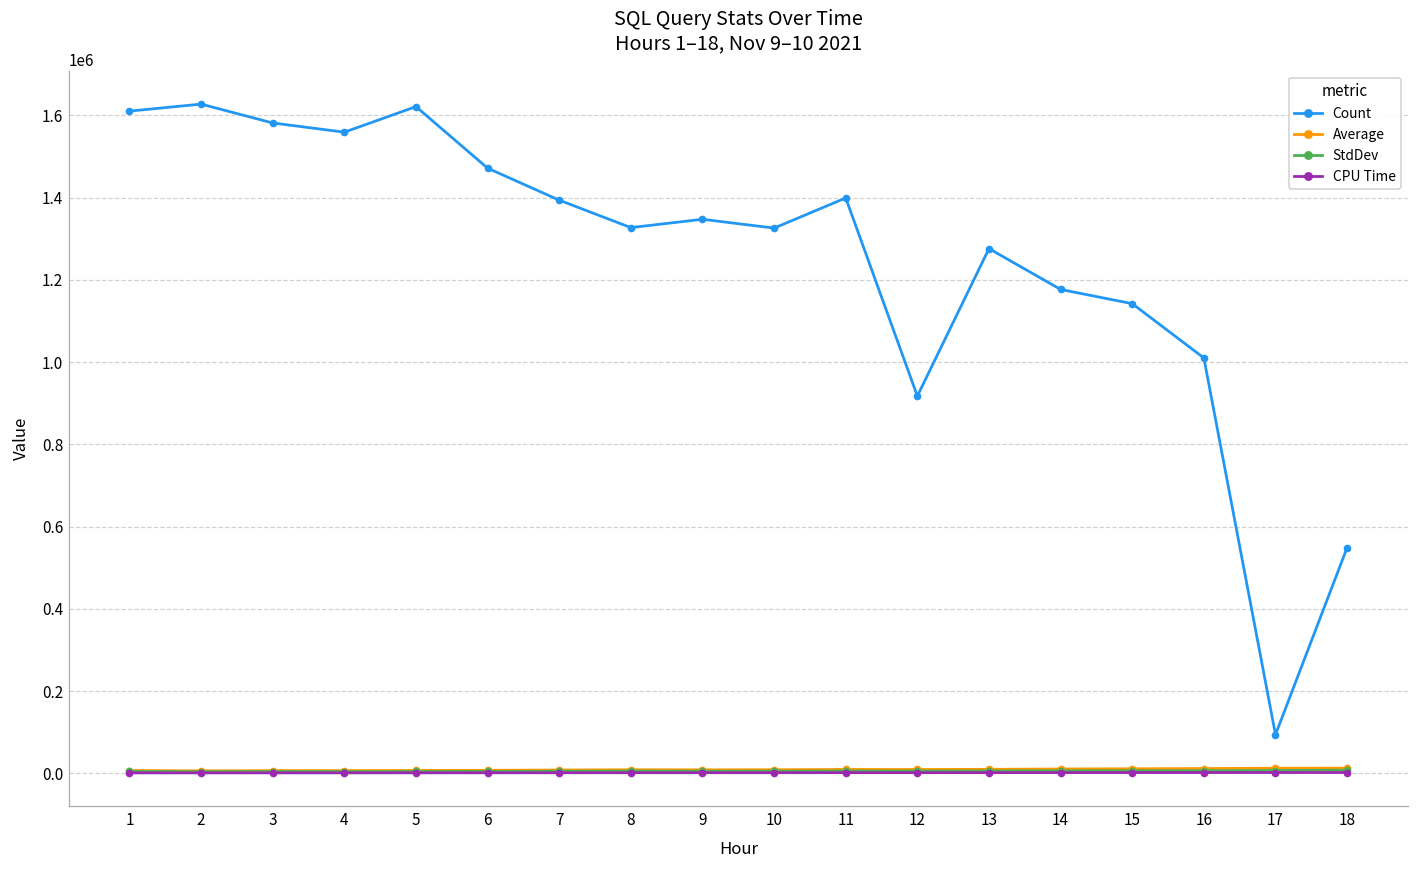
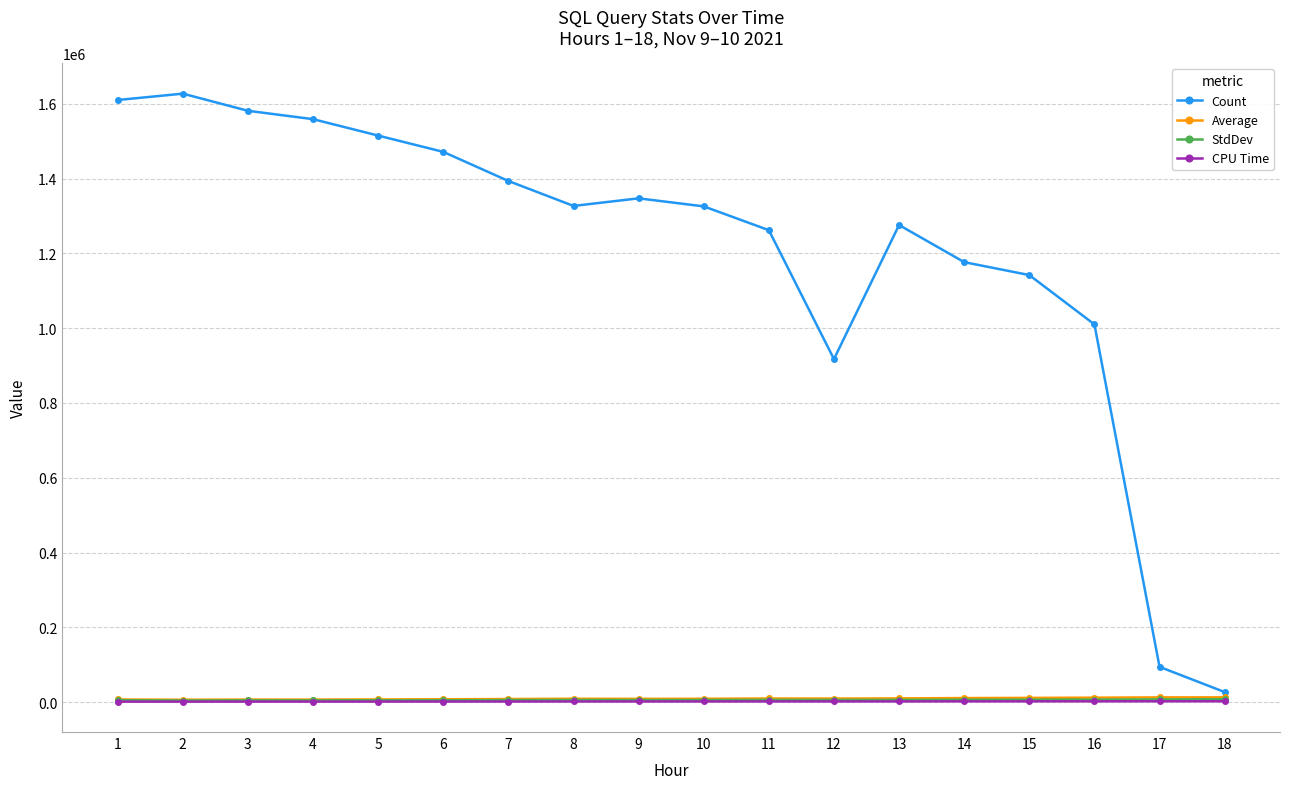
  {
    "Count": {
      "1": 1610000,
      "2": 1630000,
      "3": 1580000,
      "4": 1560000,
-     "5": 1620000,
+     "5": 1520000,
      "6": 1470000,
      "7": 1390000,
      "8": 1330000,
      "9": 1350000,
      "10": 1330000,
-     "11": 1400000,
+     "11": 1260000,
      "12": 920000,
      "13": 1280000,
      "14": 1180000,
      "15": 1140000,
      "16": 1010000,
      "17": 90000,
-     "18": 550000
+     "18": 30000
    }
  }
